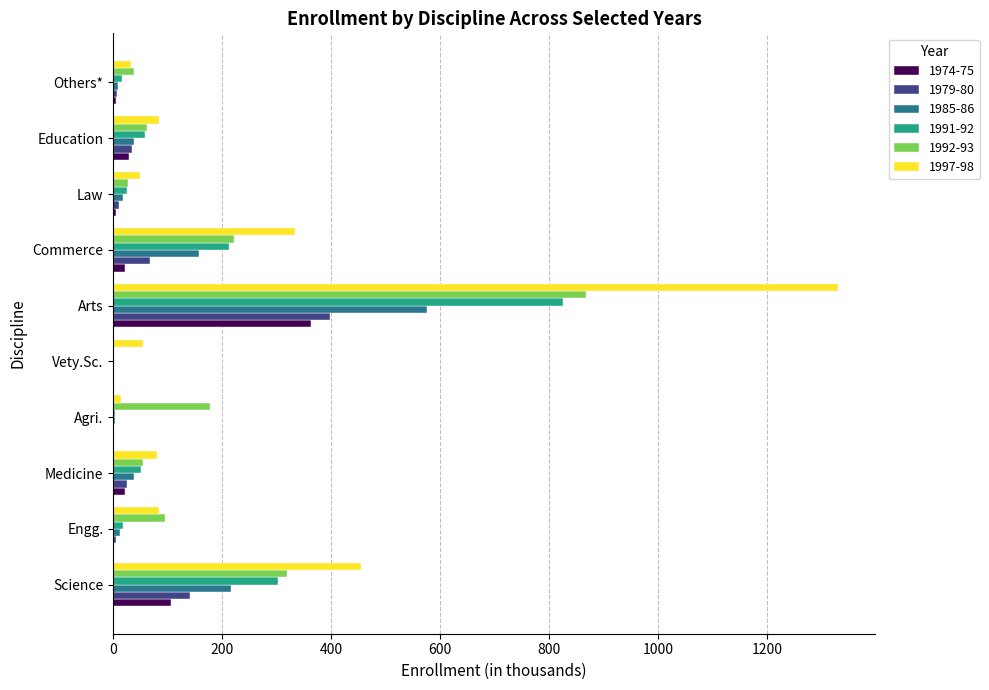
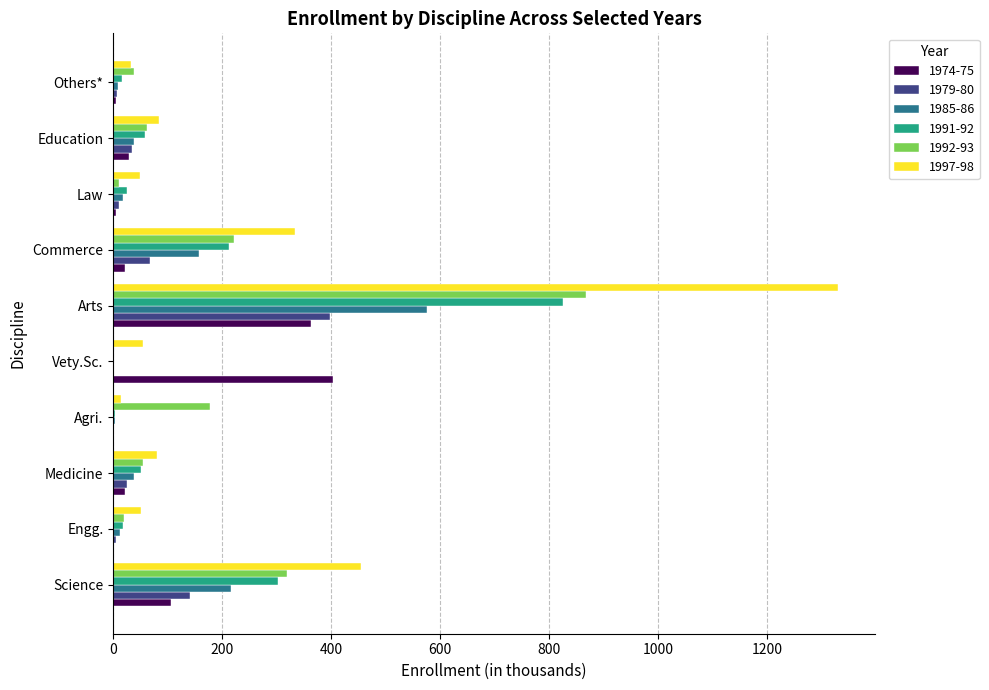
  {
    "1974-75": {
      "Education": 30,
      "Law": 10,
      "Commerce": 20,
      "Arts": 360,
-     "Vety.Sc.": 0,
+     "Vety.Sc.": 400,
      "Medicine": 20,
      "Science": 110
    },
    "1992-93": {
      "Others*": 40,
      "Education": 60,
-     "Law": 30,
+     "Law": 10,
      "Commerce": 220,
      "Arts": 870,
      "Agri.": 180,
      "Medicine": 50,
-     "Engg.": 90,
+     "Engg.": 20,
      "Science": 320
    },
    "1997-98": {
      "Others*": 30,
      "Education": 80,
      "Law": 50,
      "Commerce": 330,
      "Arts": 1330,
      "Vety.Sc.": 50,
      "Agri.": 10,
      "Medicine": 80,
-     "Engg.": 80,
+     "Engg.": 50,
      "Science": 450
    }
  }
